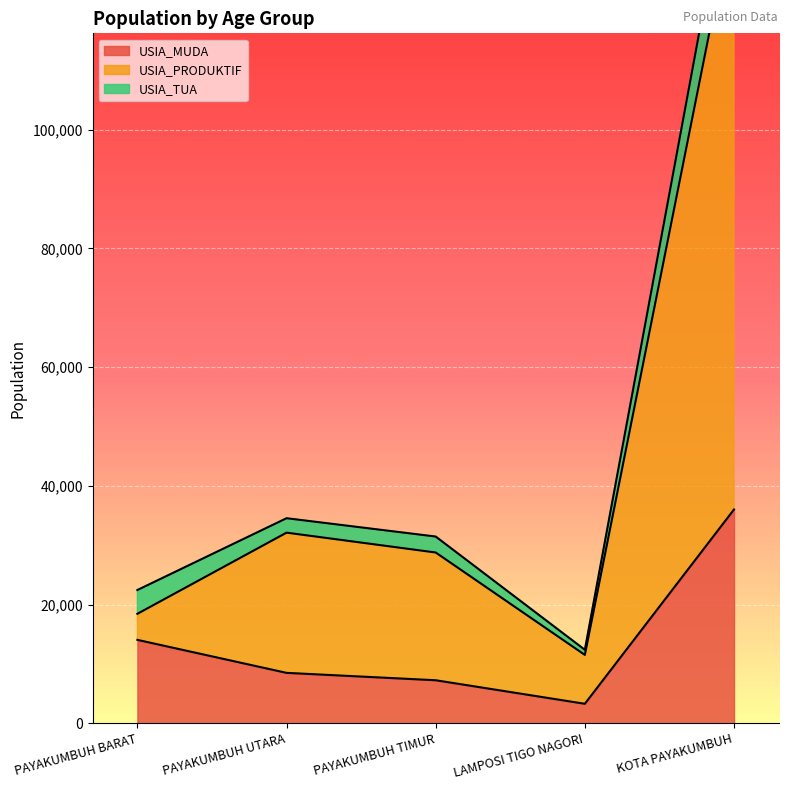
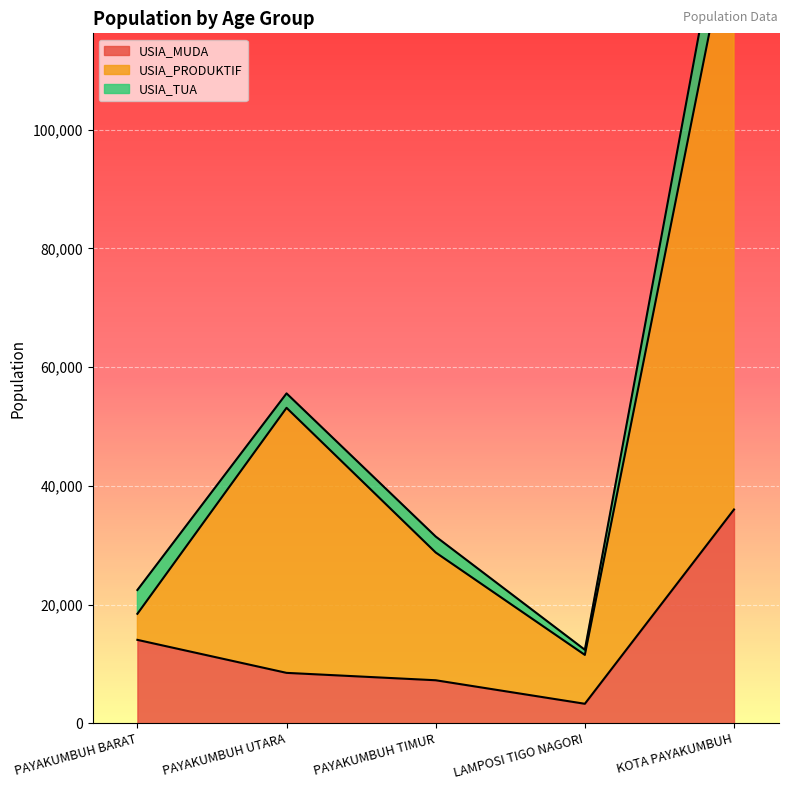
  {
    "USIA_MUDA": {
      "PAYAKUMBUH BARAT": "14,000",
      "PAYAKUMBUH UTARA": "8,000",
      "PAYAKUMBUH TIMUR": "7,000",
      "LAMPOSI TIGO NAGORI": "3,000",
      "KOTA PAYAKUMBUH": "36,000"
    },
    "USIA_PRODUKTIF": {
      "PAYAKUMBUH BARAT": "4,000",
-     "PAYAKUMBUH UTARA": "24,000",
+     "PAYAKUMBUH UTARA": "45,000",
      "PAYAKUMBUH TIMUR": "22,000",
      "LAMPOSI TIGO NAGORI": "8,000"
    },
    "USIA_TUA": {
      "PAYAKUMBUH BARAT": "4,000",
      "PAYAKUMBUH UTARA": "2,000",
      "PAYAKUMBUH TIMUR": "3,000",
      "LAMPOSI TIGO NAGORI": "1,000"
    }
  }
